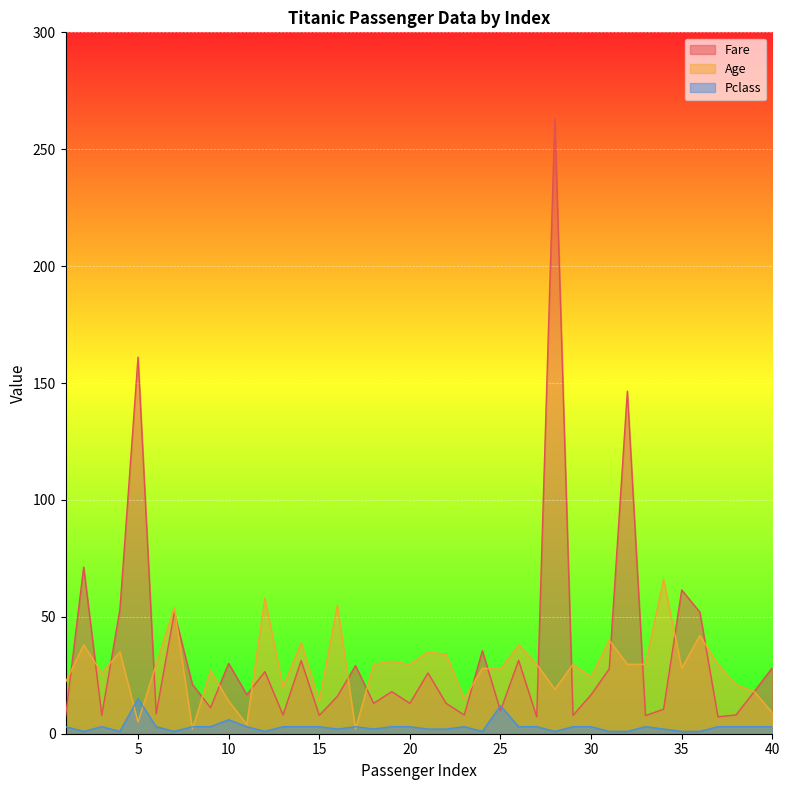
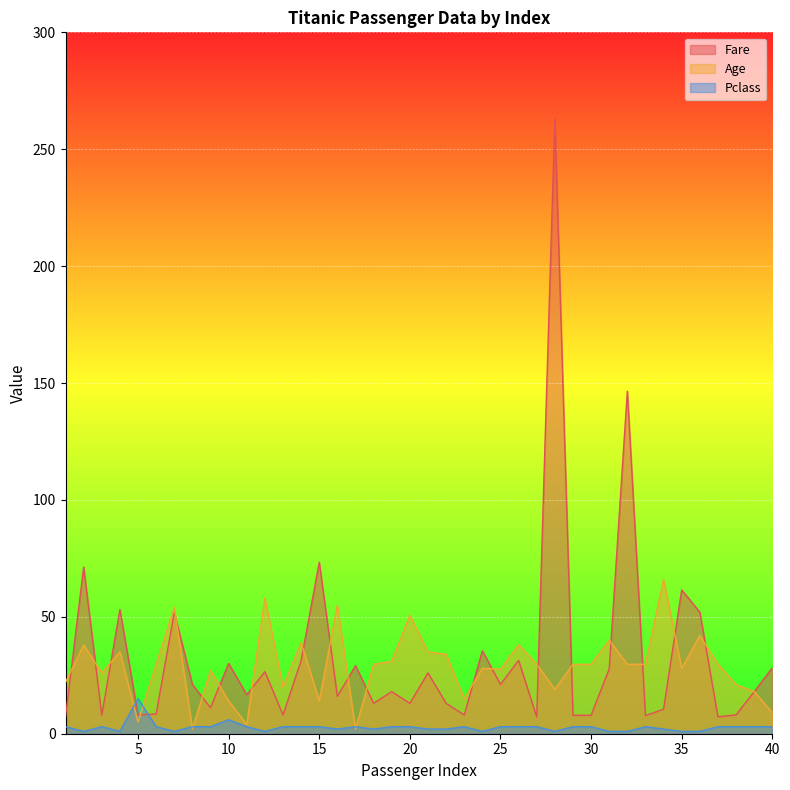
  {
    "Fare": {
-     "5": 161,
+     "5": 8,
      "10": 30,
-     "15": 8,
+     "15": 73,
      "20": 13,
-     "25": 10,
-     "30": 17,
+     "25": 21,
+     "30": 8,
      "35": 61,
      "40": 28
    },
    "Age": {
      "5": 5,
      "10": 14,
      "15": 14,
-     "20": 30,
+     "20": 51,
      "25": 28,
-     "30": 24,
+     "30": 30,
      "35": 28,
      "40": 9
    },
    "Pclass": {
      "5": 15,
      "10": 6,
      "15": 3,
      "20": 3,
-     "25": 12,
+     "25": 3,
      "30": 3,
      "35": 1,
      "40": 3
    }
  }
